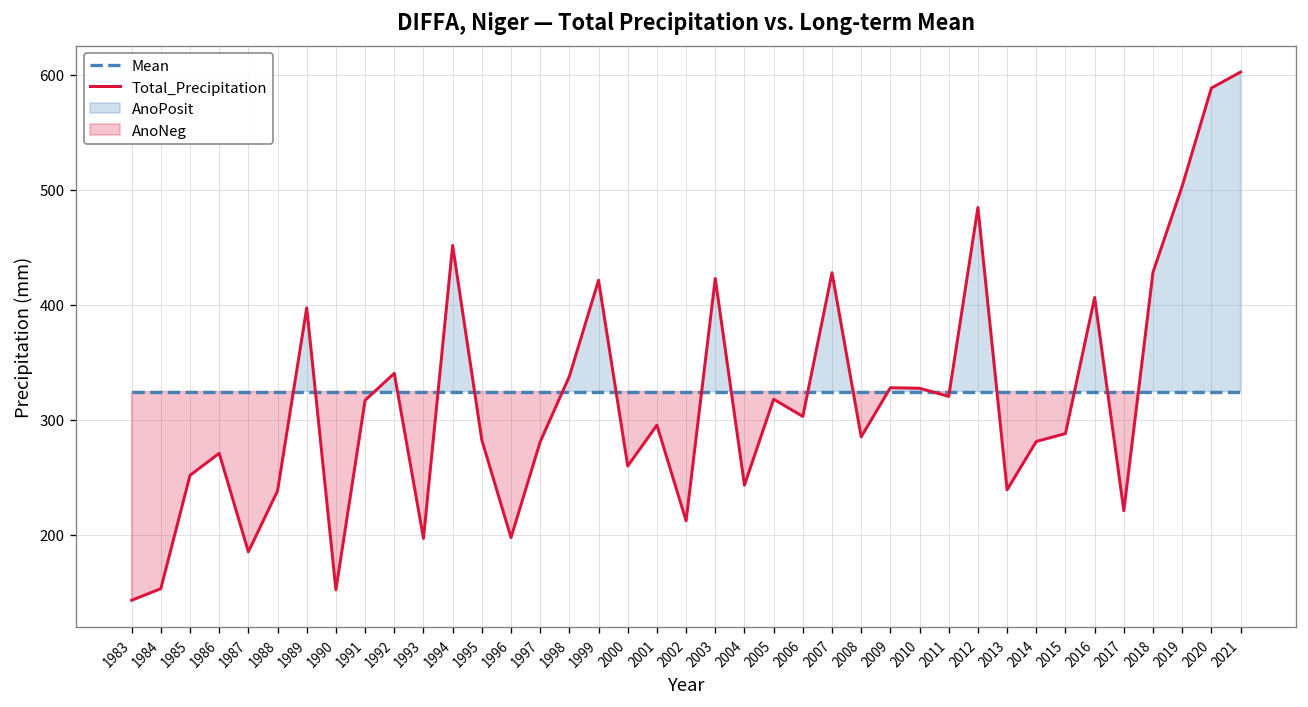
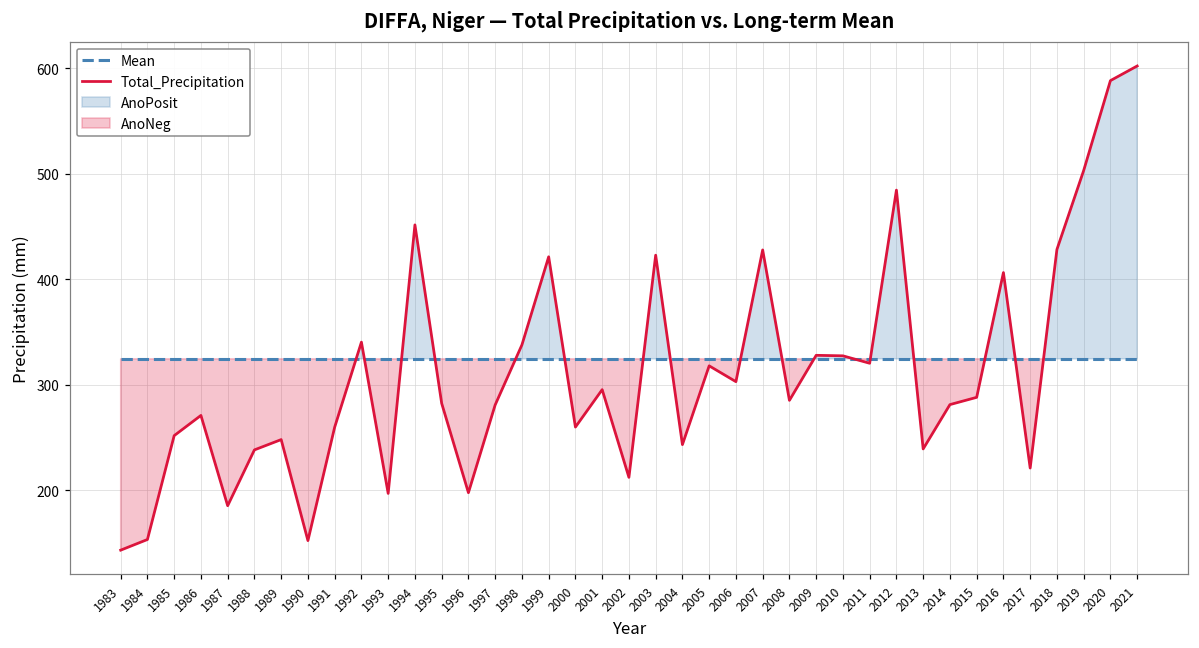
  {
    "Mean": {
      "1983": 320,
      "1984": 320,
      "1985": 320,
      "1986": 320,
      "1987": 320,
      "1988": 320,
      "1989": 320,
      "1990": 320,
      "1991": 320,
      "1992": 320,
      "1993": 320,
      "1994": 320,
      "1995": 320,
      "1996": 320,
      "1997": 320,
      "1998": 320,
      "1999": 320,
      "2000": 320,
      "2001": 320,
      "2002": 320,
      "2003": 320,
      "2004": 320,
      "2005": 320,
      "2006": 320,
      "2007": 320,
      "2008": 320,
      "2009": 320,
      "2010": 320,
      "2011": 320,
      "2012": 320,
      "2013": 320,
      "2014": 320,
      "2015": 320,
      "2016": 320,
      "2017": 320,
      "2018": 320,
      "2019": 320,
      "2020": 320,
      "2021": 320
    },
    "Total_Precipitation": {
      "1983": 140,
      "1984": 150,
      "1985": 250,
      "1986": 270,
      "1987": 190,
      "1988": 240,
-     "1989": 400,
+     "1989": 250,
      "1990": 150,
-     "1991": 320,
+     "1991": 260,
      "1992": 340,
      "1993": 200,
      "1994": 450,
      "1995": 280,
      "1996": 200,
      "1997": 280,
      "1998": 340,
      "1999": 420,
      "2000": 260,
      "2001": 300,
      "2002": 210,
      "2003": 420,
      "2004": 240,
      "2005": 320,
      "2006": 300,
      "2007": 430,
      "2008": 290,
      "2009": 330,
      "2010": 330,
      "2011": 320,
      "2012": 480,
      "2013": 240,
      "2014": 280,
      "2015": 290,
      "2016": 410,
      "2017": 220,
      "2018": 430,
      "2019": 500,
      "2020": 590,
      "2021": 600
    }
  }
